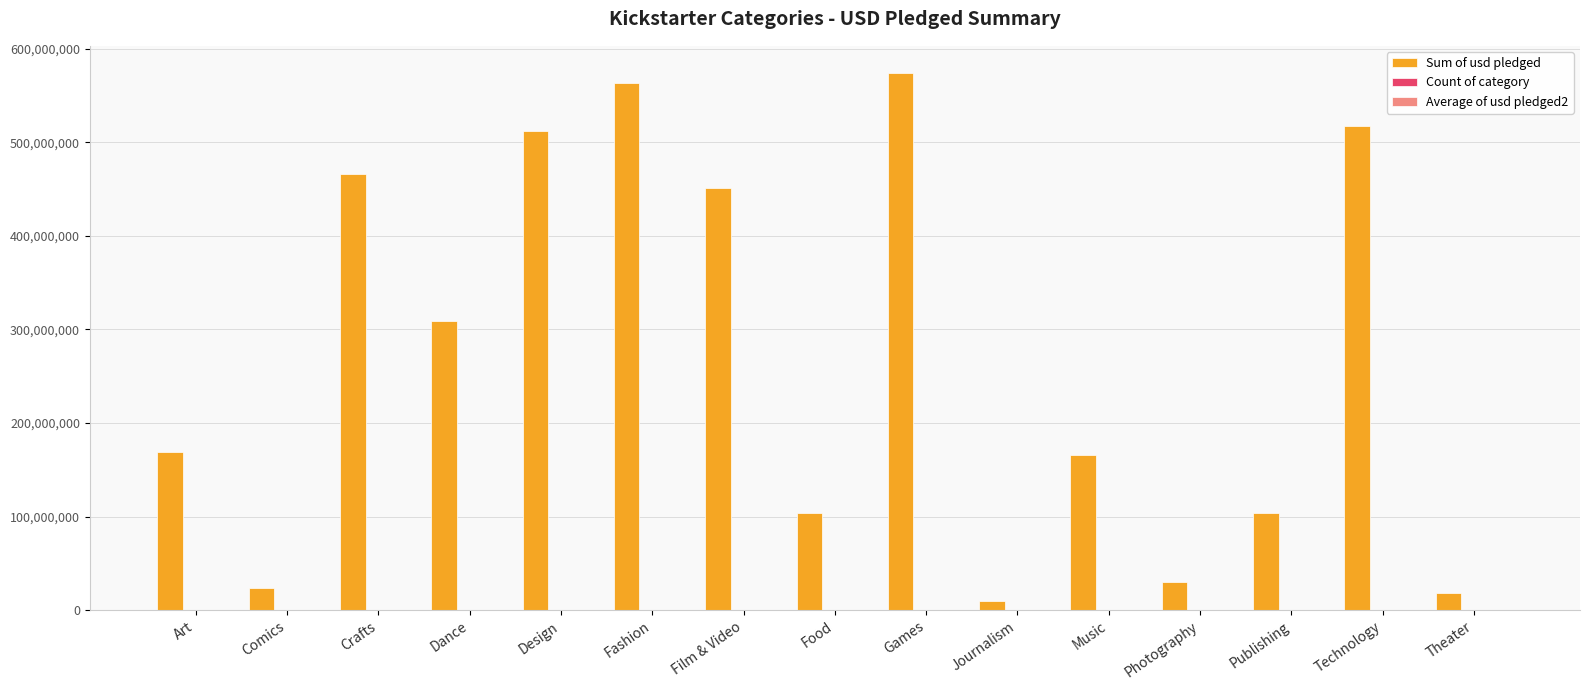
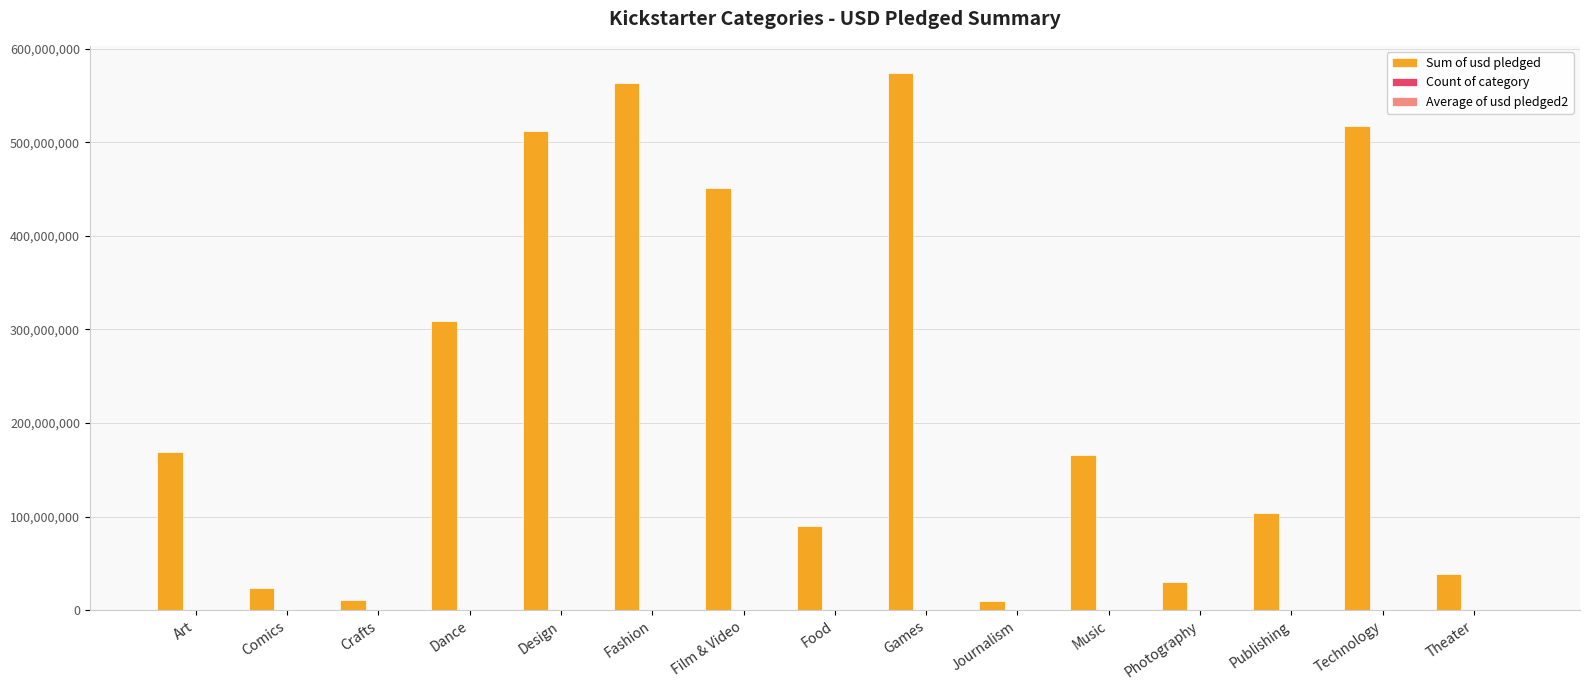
  {
    "Sum of usd pledged": {
      "Art": "170,000,000",
      "Comics": "20,000,000",
-     "Crafts": "470,000,000",
+     "Crafts": "10,000,000",
      "Dance": "310,000,000",
      "Design": "510,000,000",
      "Fashion": "560,000,000",
      "Film & Video": "450,000,000",
-     "Food": "100,000,000",
+     "Food": "90,000,000",
      "Games": "570,000,000",
      "Journalism": "10,000,000",
      "Music": "170,000,000",
      "Photography": "30,000,000",
      "Publishing": "100,000,000",
      "Technology": "520,000,000",
-     "Theater": "20,000,000"
+     "Theater": "40,000,000"
    }
  }
